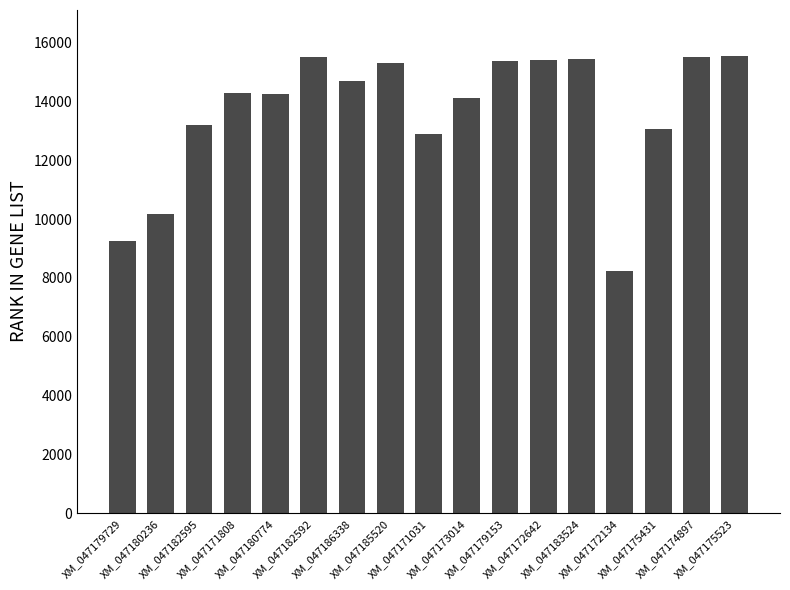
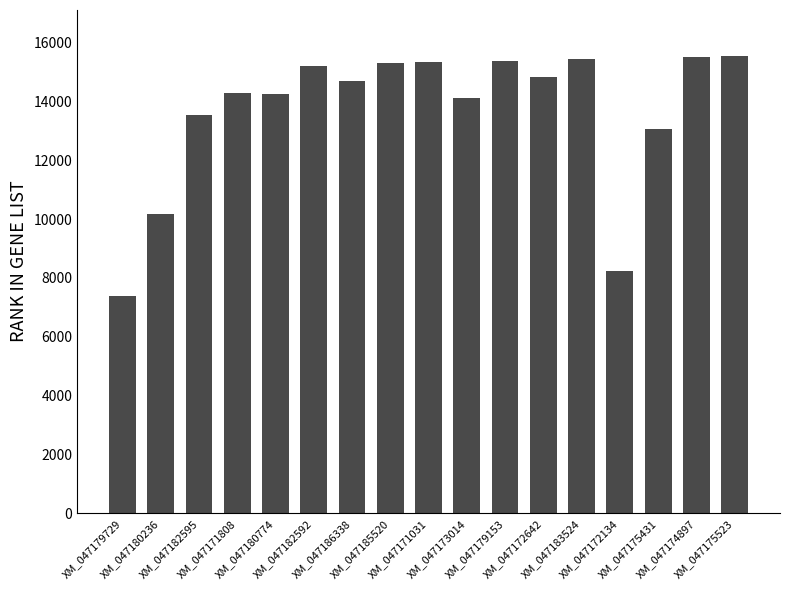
  {
-   "XM_047179729": 9300,
+   "XM_047179729": 7400,
    "XM_047180236": 10200,
-   "XM_047182595": 13200,
+   "XM_047182595": 13500,
    "XM_047171808": 14300,
    "XM_047180774": 14200,
-   "XM_047182592": 15500,
+   "XM_047182592": 15200,
    "XM_047186338": 14700,
    "XM_047185520": 15300,
-   "XM_047171031": 12900,
+   "XM_047171031": 15300,
    "XM_047173014": 14100,
    "XM_047179153": 15400,
-   "XM_047172642": 15400,
+   "XM_047172642": 14800,
    "XM_047183524": 15400,
    "XM_047172134": 8200,
    "XM_047175431": 13100,
    "XM_047174897": 15500,
    "XM_047175523": 15600
  }
